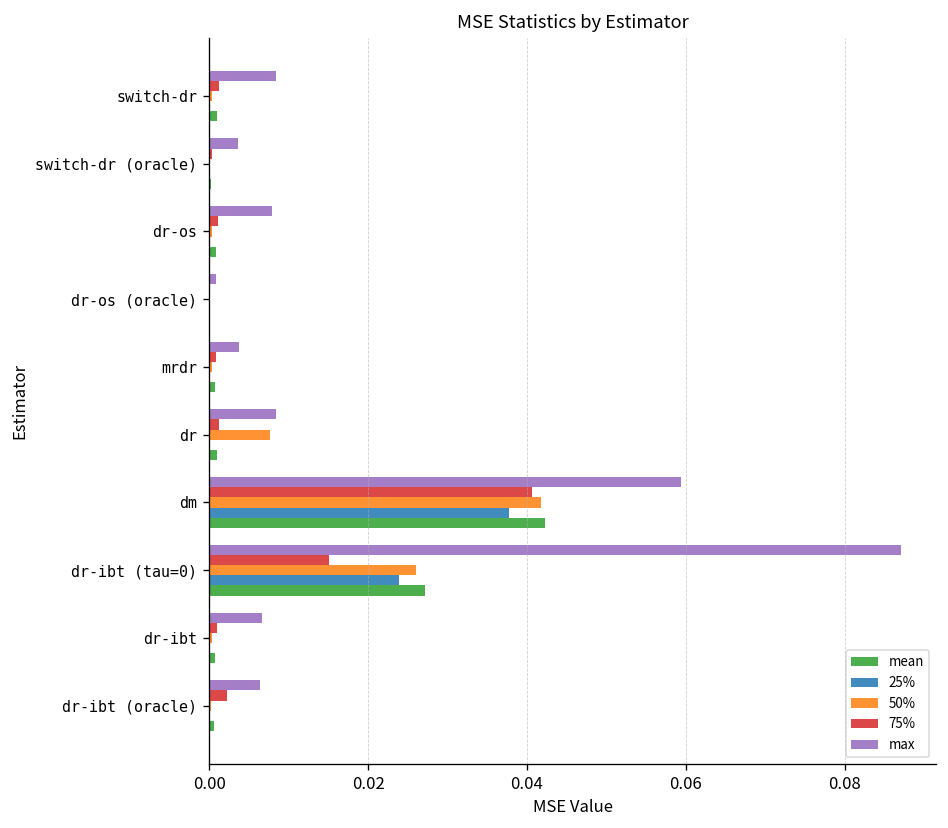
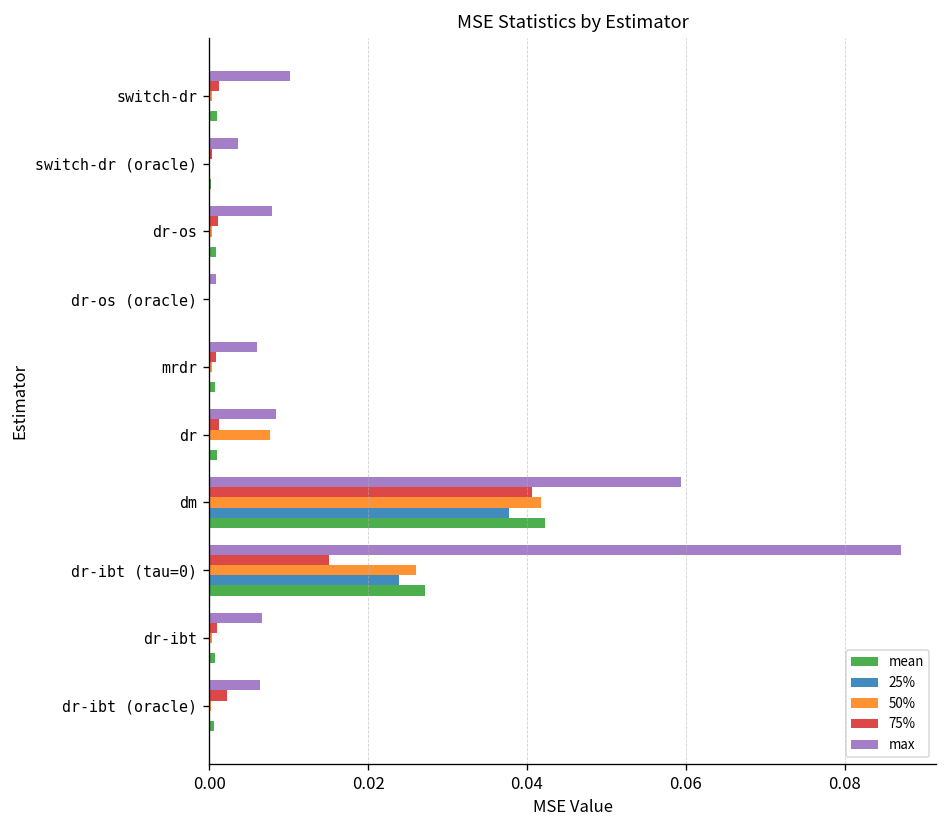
  {
    "mean": {
      "switch-dr": 0.001,
      "dr-os": 0.001,
      "mrdr": 0.001,
      "dr": 0.001,
      "dm": 0.042,
      "dr-ibt (tau=0)": 0.027,
      "dr-ibt": 0.001,
      "dr-ibt (oracle)": 0.001
    },
    "25%": {
      "dm": 0.038,
      "dr-ibt (tau=0)": 0.024
    },
    "50%": {
      "switch-dr": 0.000,
      "mrdr": 0.000,
      "dr": 0.008,
      "dm": 0.042,
      "dr-ibt (tau=0)": 0.026
    },
    "75%": {
      "switch-dr": 0.001,
      "dr-os": 0.001,
      "mrdr": 0.001,
      "dr": 0.001,
      "dm": 0.041,
      "dr-ibt (tau=0)": 0.015,
      "dr-ibt": 0.001,
      "dr-ibt (oracle)": 0.002
    },
    "max": {
-     "switch-dr": 0.008,
+     "switch-dr": 0.010,
      "switch-dr (oracle)": 0.004,
      "dr-os": 0.008,
      "dr-os (oracle)": 0.001,
-     "mrdr": 0.004,
+     "mrdr": 0.006,
      "dr": 0.008,
      "dm": 0.059,
      "dr-ibt (tau=0)": 0.087,
      "dr-ibt": 0.007,
      "dr-ibt (oracle)": 0.006
    }
  }
